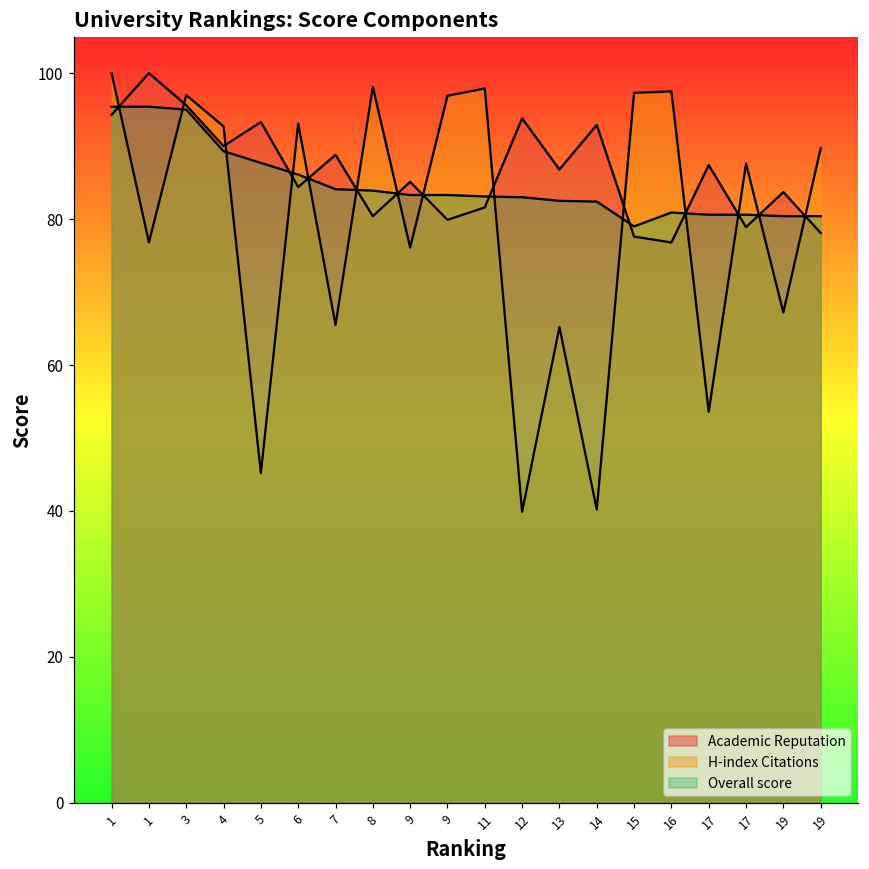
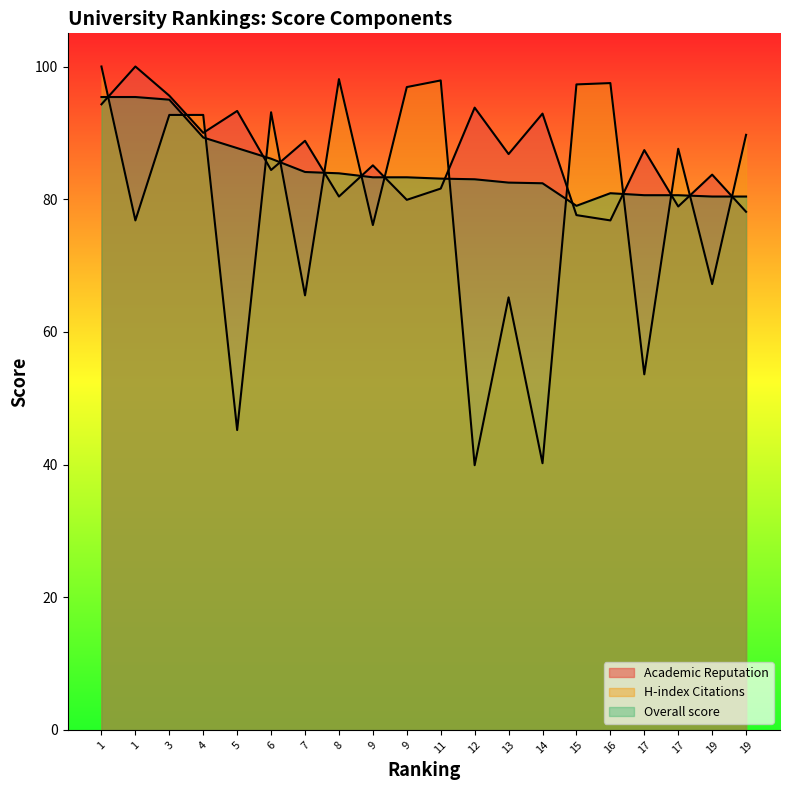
  {
    "Academic Reputation": {
      "3": 96,
      "4": 90,
      "5": 93,
      "6": 84,
      "7": 89,
      "8": 80,
      "11": 82,
      "12": 94,
      "13": 87,
      "14": 93,
      "15": 78,
      "16": 77
    },
    "H-index Citations": {
-     "3": 97,
+     "3": 93,
      "4": 93,
      "5": 45,
      "6": 93,
      "7": 66,
      "8": 98,
      "11": 98,
      "12": 40,
      "13": 65,
      "14": 40,
      "15": 97,
      "16": 98
    },
    "Overall score": {
      "3": 95,
      "4": 89,
      "5": 88,
      "6": 86,
      "7": 84,
      "8": 84,
      "11": 83,
      "12": 83,
      "13": 83,
      "14": 82,
      "15": 79,
      "16": 81
    }
  }
